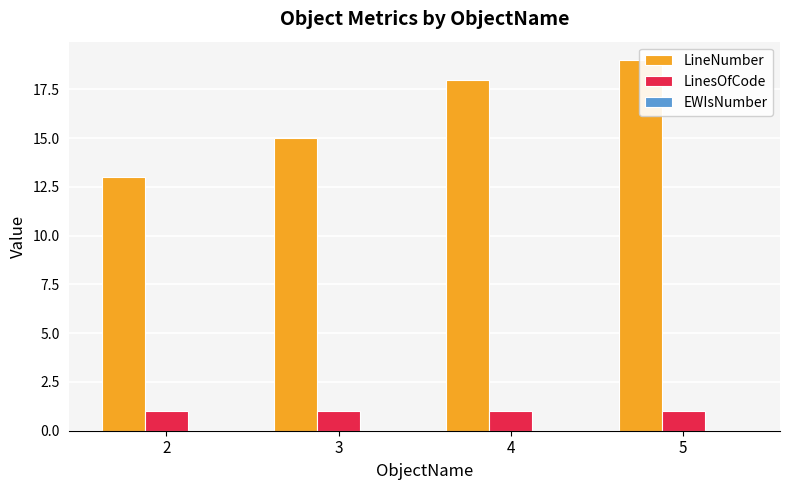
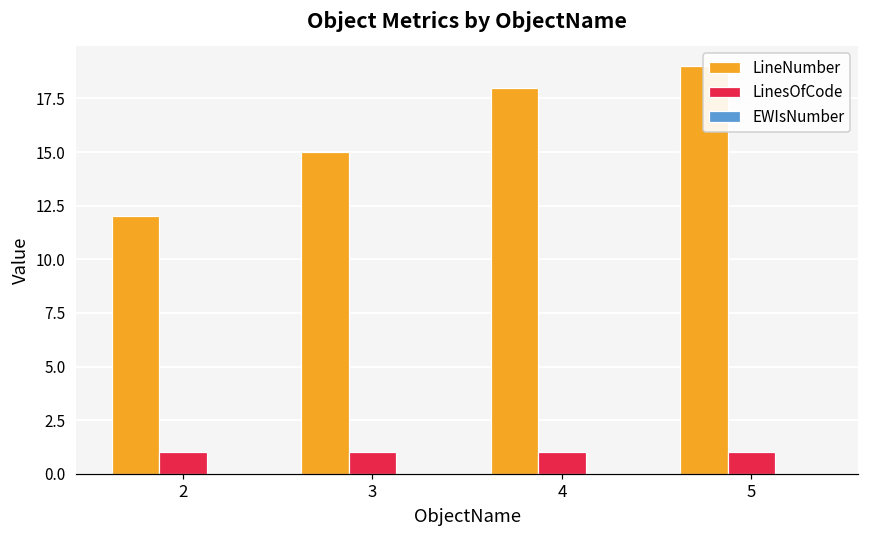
  {
    "LineNumber": {
-     "2": 13,
+     "2": 12,
      "3": 15,
      "4": 18
    },
    "LinesOfCode": {
      "2": 1,
      "3": 1,
      "4": 1,
      "5": 1
    },
    "EWIsNumber": {
      "2": 0,
      "3": 0,
      "4": 0,
      "5": 0
    }
  }
